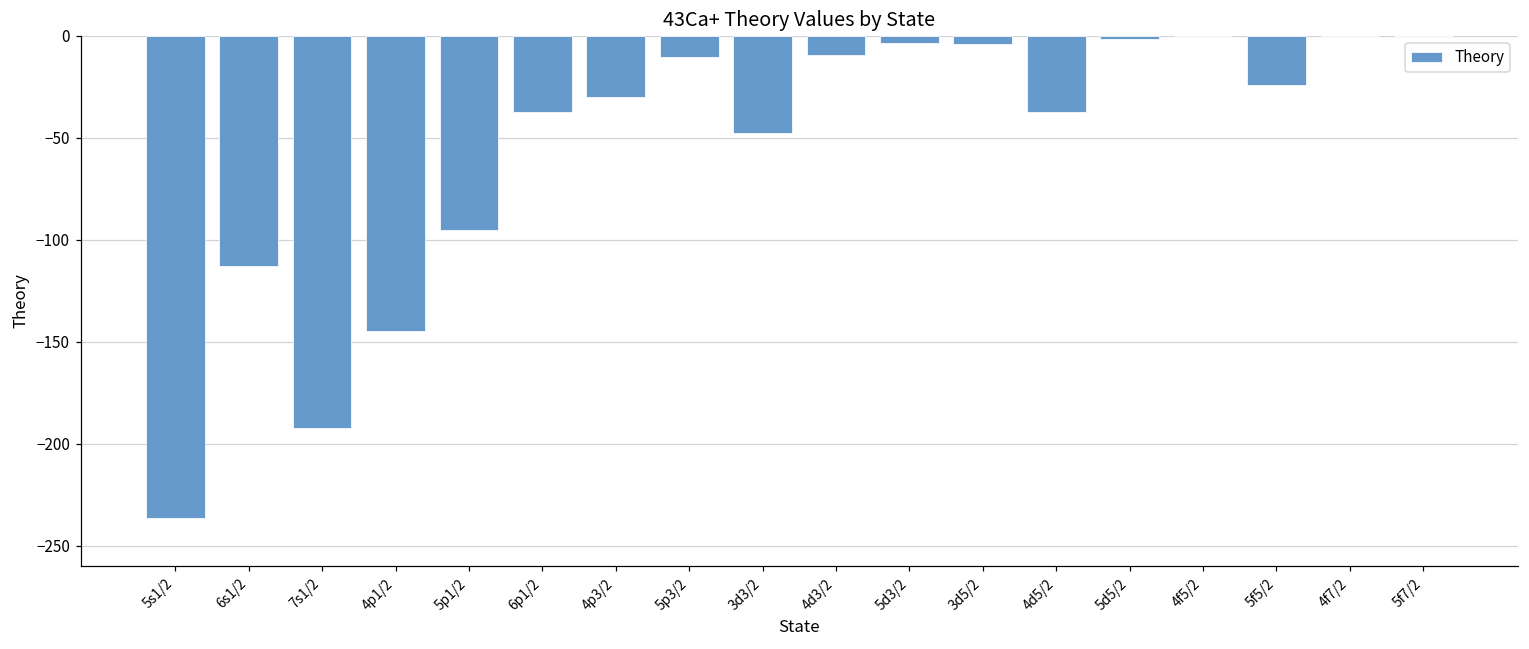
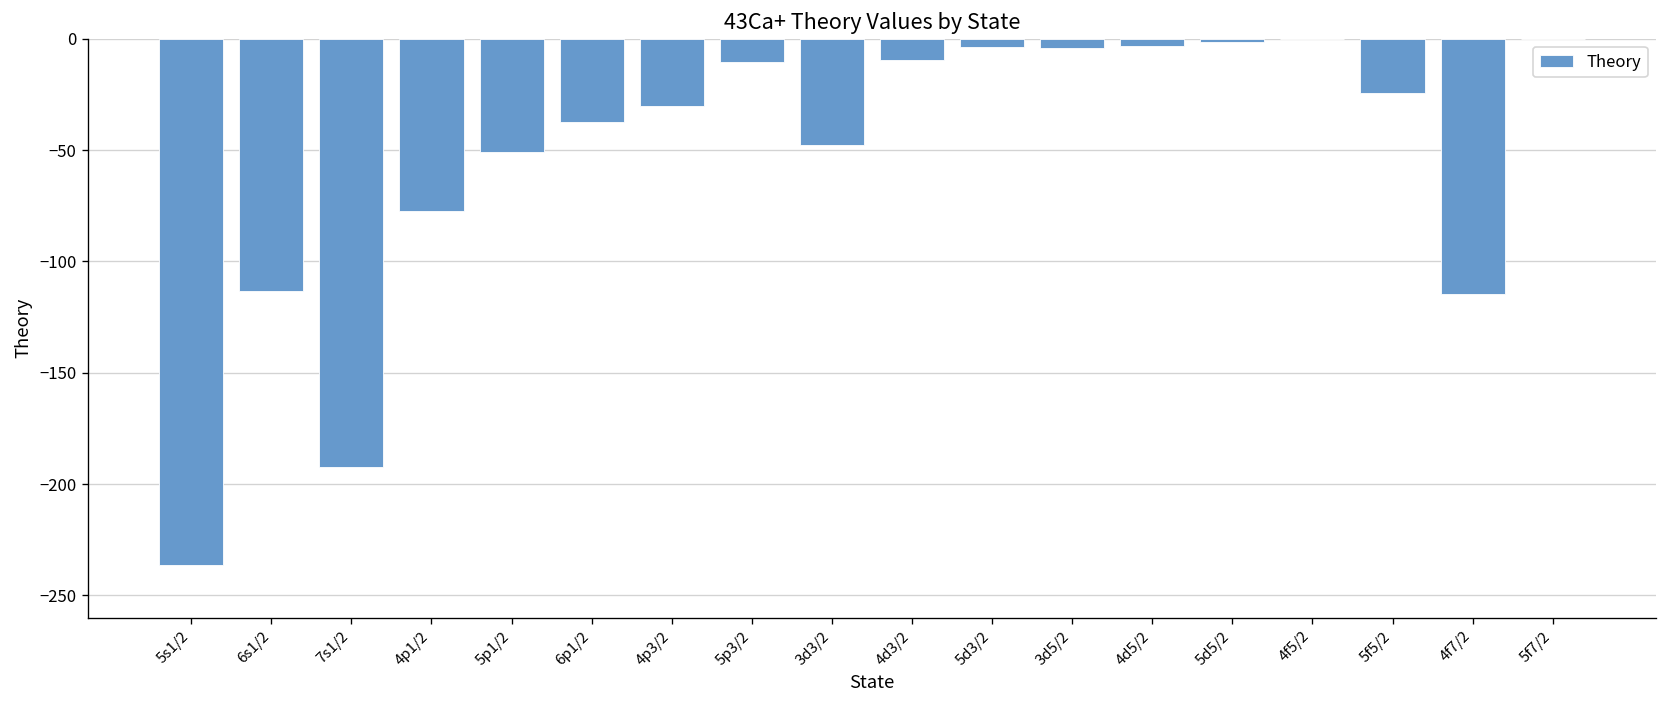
  {
    "5s1/2": -236,
    "6s1/2": -113,
    "7s1/2": -192,
-   "4p1/2": -145,
-   "5p1/2": -95,
+   "4p1/2": -77,
+   "5p1/2": -51,
    "6p1/2": -37,
    "4p3/2": -30,
    "5p3/2": -11,
    "3d3/2": -48,
    "4d3/2": -9,
    "5d3/2": -4,
    "3d5/2": -4,
-   "4d5/2": -38,
+   "4d5/2": -3,
    "5d5/2": -1,
    "5f5/2": -24,
-   "4f7/2": 0
+   "4f7/2": -114
  }
